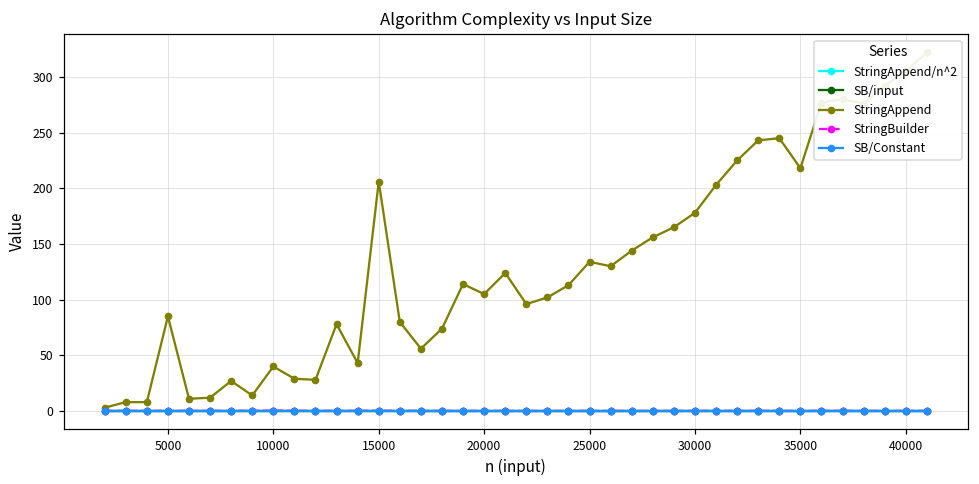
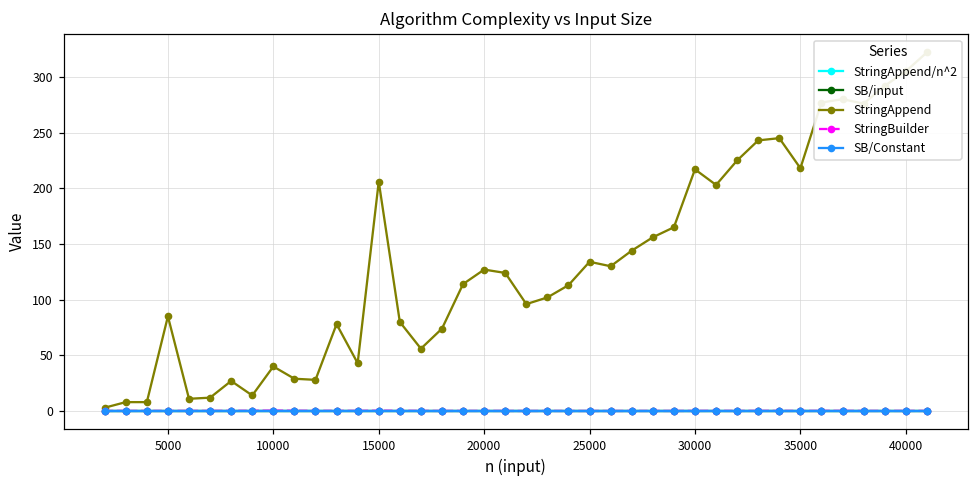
  {
    "StringAppend": {
      "5000": 85,
      "10000": 40,
      "15000": 206,
-     "20000": 105,
+     "20000": 127,
      "25000": 134,
-     "30000": 178,
+     "30000": 217,
      "35000": 218
    }
  }
